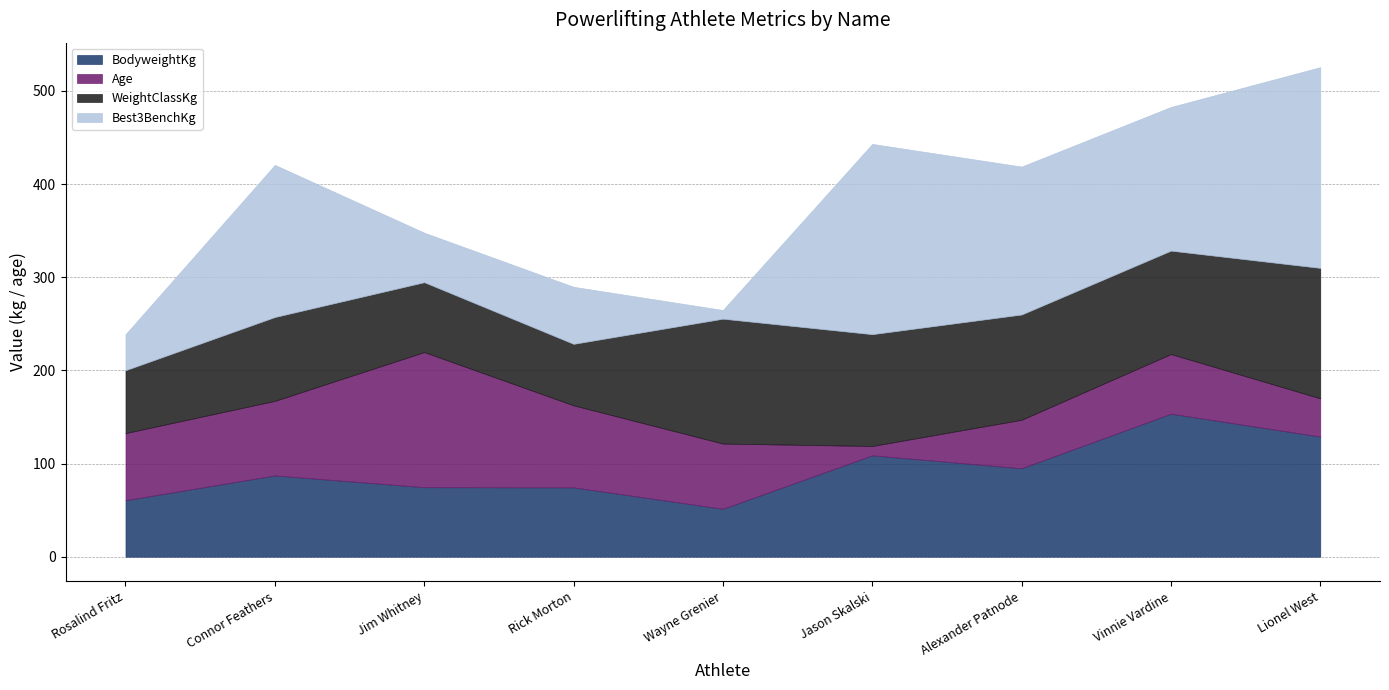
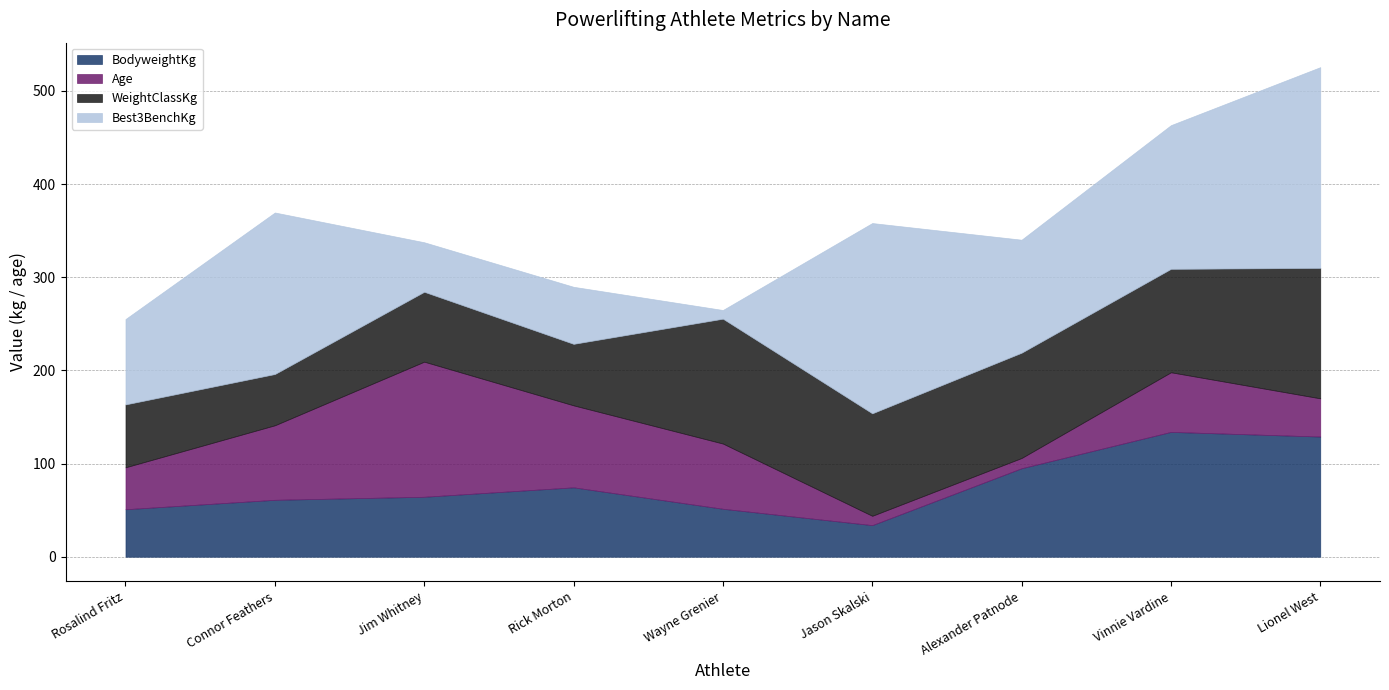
  {
    "BodyweightKg": {
-     "Rosalind Fritz": 60,
-     "Connor Feathers": 90,
-     "Jim Whitney": 70,
+     "Rosalind Fritz": 50,
+     "Connor Feathers": 60,
+     "Jim Whitney": 60,
      "Rick Morton": 70,
      "Wayne Grenier": 50,
-     "Jason Skalski": 110,
+     "Jason Skalski": 30,
      "Alexander Patnode": 90,
-     "Vinnie Vardine": 150,
+     "Vinnie Vardine": 130,
      "Lionel West": 130
    },
    "Age": {
-     "Rosalind Fritz": 70,
+     "Rosalind Fritz": 40,
      "Connor Feathers": 80,
      "Jim Whitney": 150,
      "Rick Morton": 90,
      "Wayne Grenier": 70,
      "Jason Skalski": 10,
-     "Alexander Patnode": 50,
+     "Alexander Patnode": 10,
      "Vinnie Vardine": 60,
      "Lionel West": 40
    },
    "WeightClassKg": {
      "Rosalind Fritz": 70,
-     "Connor Feathers": 90,
+     "Connor Feathers": 60,
      "Jim Whitney": 80,
      "Rick Morton": 70,
      "Wayne Grenier": 130,
-     "Jason Skalski": 120,
+     "Jason Skalski": 110,
      "Alexander Patnode": 110,
      "Vinnie Vardine": 110,
      "Lionel West": 140
    },
    "Best3BenchKg": {
-     "Rosalind Fritz": 40,
-     "Connor Feathers": 160,
+     "Rosalind Fritz": 90,
+     "Connor Feathers": 170,
      "Jim Whitney": 50,
      "Rick Morton": 60,
      "Wayne Grenier": 10,
      "Jason Skalski": 200,
-     "Alexander Patnode": 160,
+     "Alexander Patnode": 120,
      "Vinnie Vardine": 150,
      "Lionel West": 220
    }
  }
